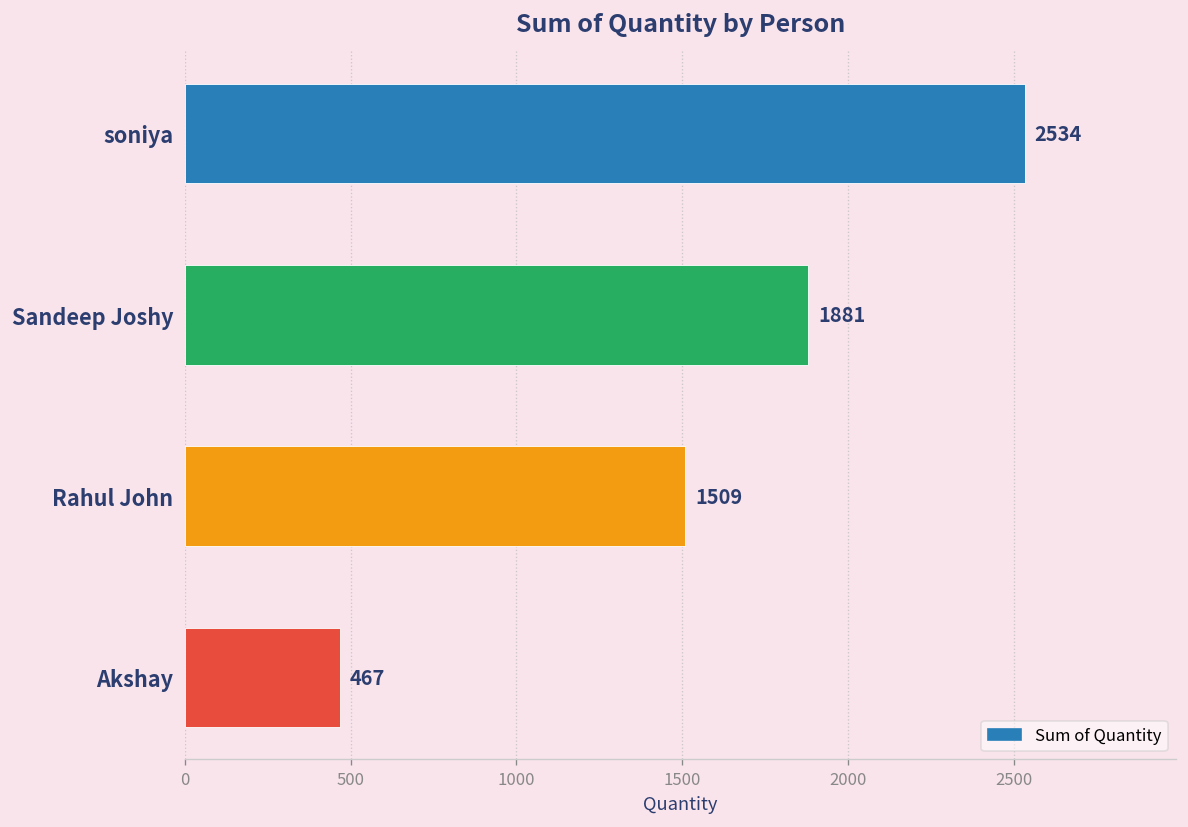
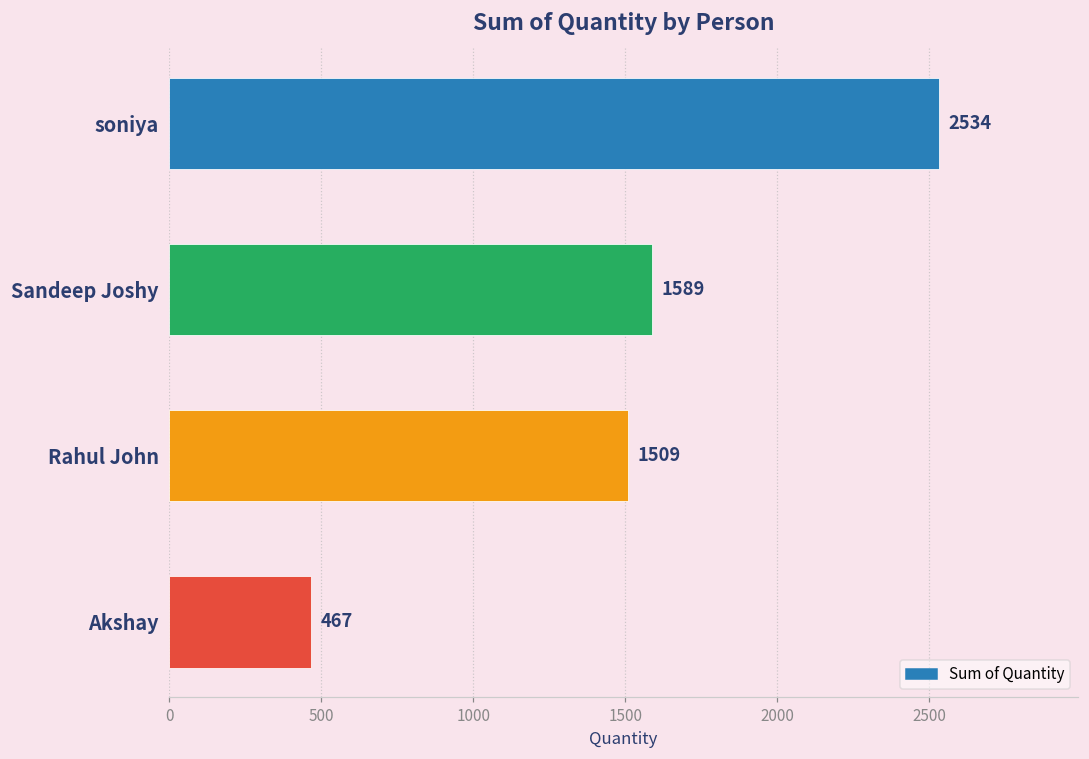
  {
    "soniya": 2534,
-   "Sandeep Joshy": 1881,
+   "Sandeep Joshy": 1589,
    "Rahul John": 1509,
    "Akshay": 467
  }
